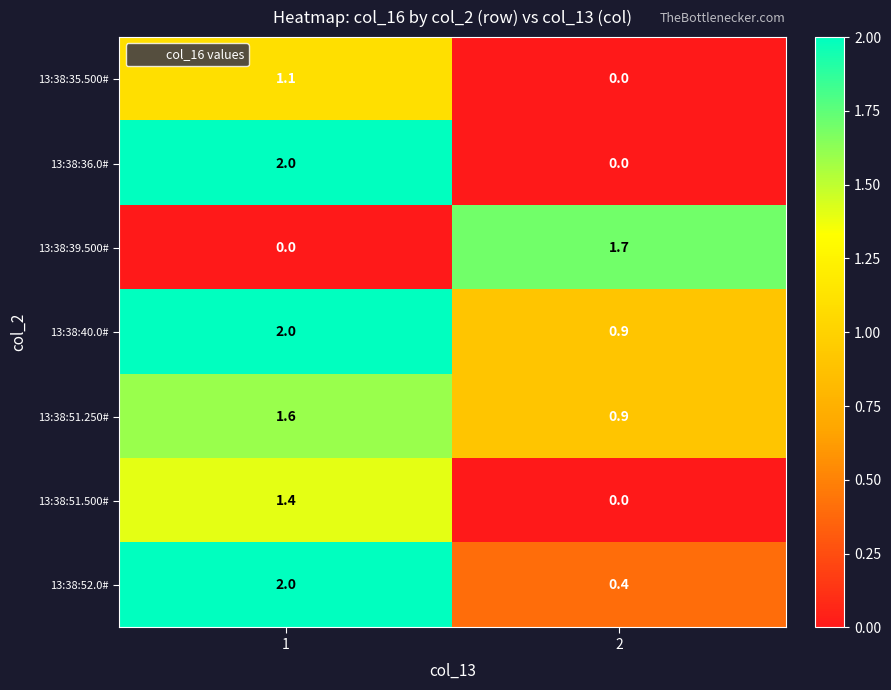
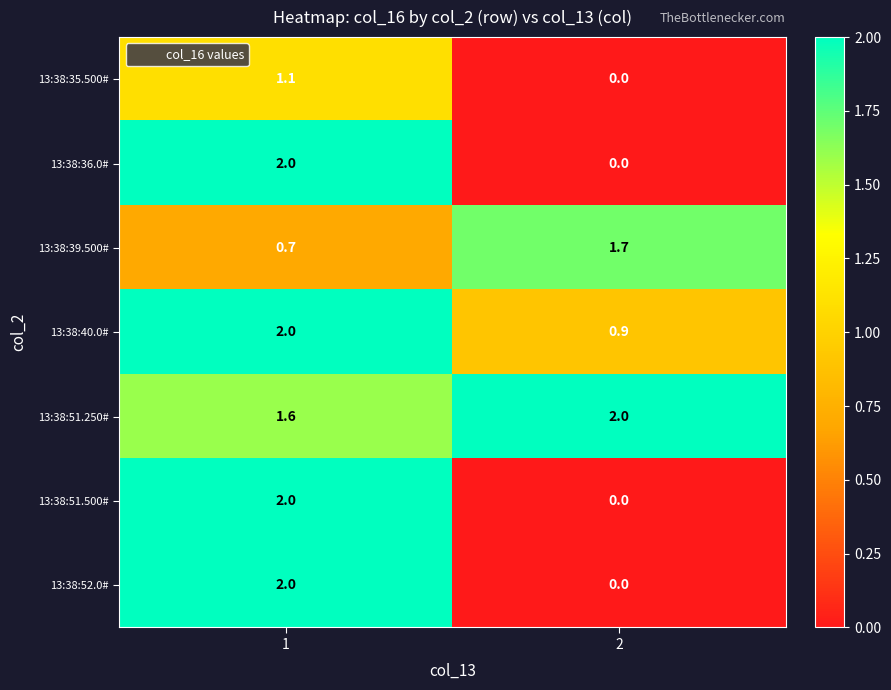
  {
    "13:38:35.500#": {
      "1": 1.1,
      "2": 0.0
    },
    "13:38:36.0#": {
      "1": 2.0,
      "2": 0.0
    },
    "13:38:39.500#": {
-     "1": 0.0,
+     "1": 0.7,
      "2": 1.7
    },
    "13:38:40.0#": {
      "1": 2.0,
      "2": 0.9
    },
    "13:38:51.250#": {
      "1": 1.6,
-     "2": 0.9
+     "2": 2.0
    },
    "13:38:51.500#": {
-     "1": 1.4,
+     "1": 2.0,
      "2": 0.0
    },
    "13:38:52.0#": {
      "1": 2.0,
-     "2": 0.4
+     "2": 0.0
    }
  }
